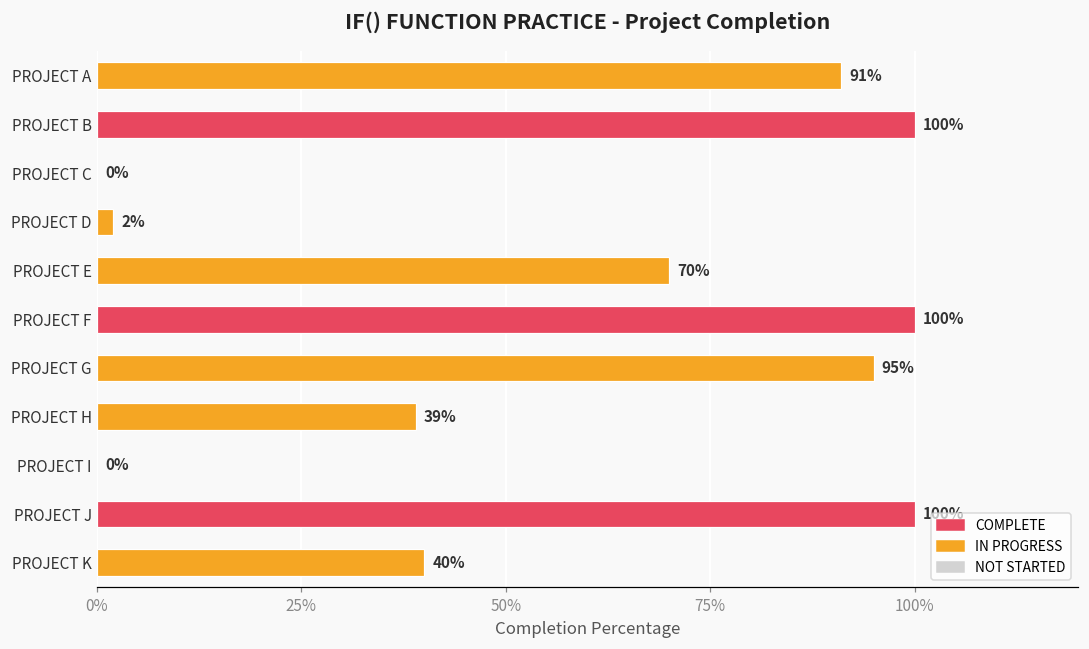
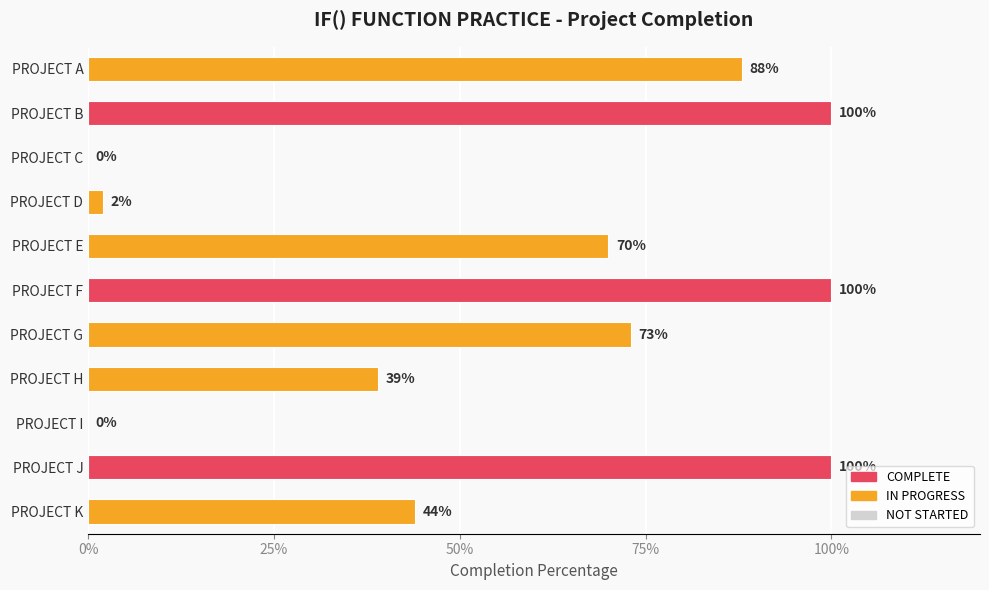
  {
-   "PROJECT A": "91%",
+   "PROJECT A": "88%",
    "PROJECT B": "100%",
    "PROJECT C": "0%",
    "PROJECT D": "2%",
    "PROJECT E": "70%",
    "PROJECT F": "100%",
-   "PROJECT G": "95%",
+   "PROJECT G": "73%",
    "PROJECT H": "39%",
    "PROJECT I": "0%",
-   "PROJECT K": "40%"
+   "PROJECT K": "44%"
  }
